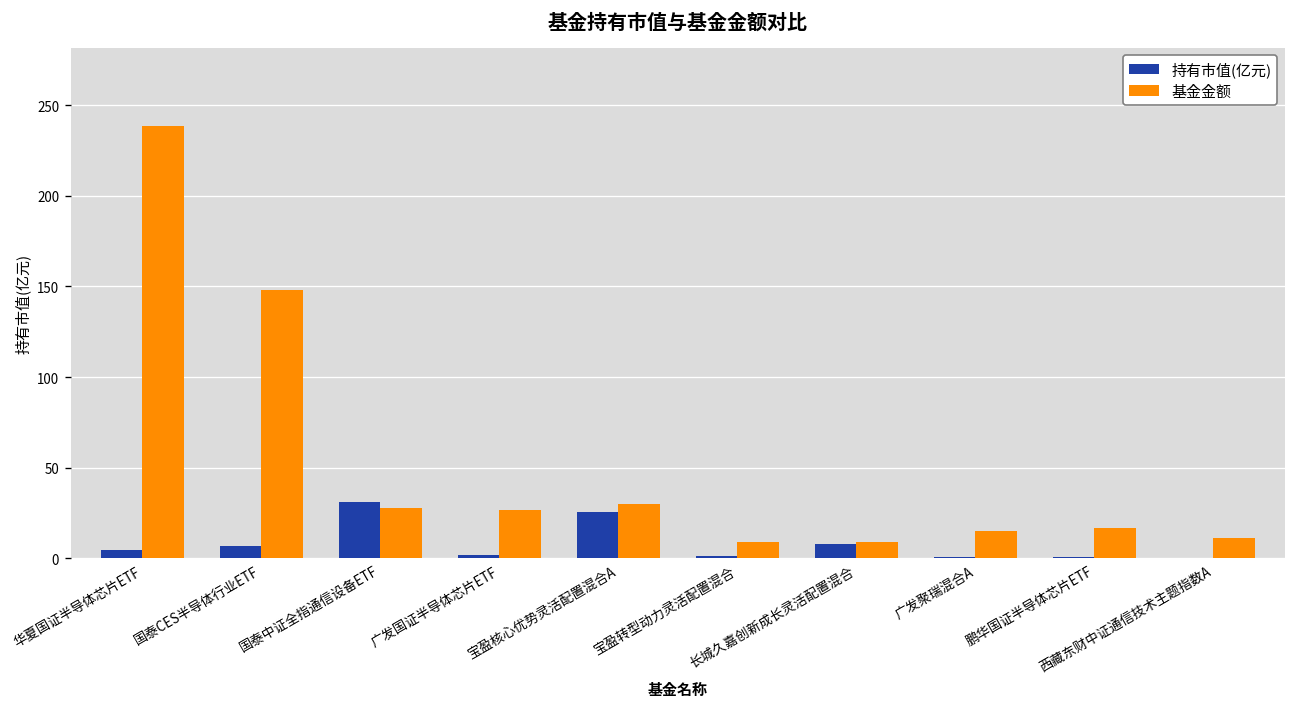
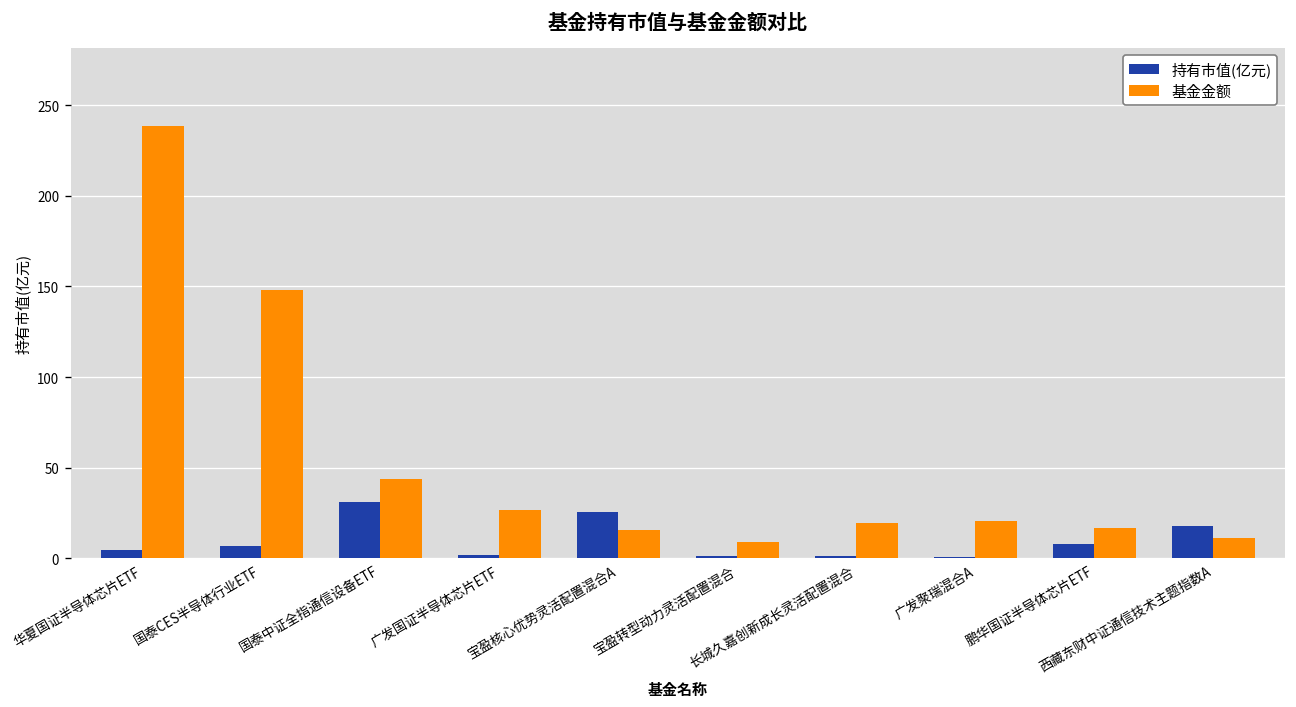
  {
    "持有市值(亿元)": {
      "华夏国证半导体芯片ETF": 4,
      "国泰CES半导体行业ETF": 7,
      "国泰中证全指通信设备ETF": 31,
      "宝盈核心优势灵活配置混合A": 26,
-     "长城久嘉创新成长灵活配置混合": 8,
-     "鹏华国证半导体芯片ETF": 0,
-     "西藏东财中证通信技术主题指数A": 0
+     "长城久嘉创新成长灵活配置混合": 1,
+     "鹏华国证半导体芯片ETF": 8,
+     "西藏东财中证通信技术主题指数A": 18
    },
    "基金金额": {
      "华夏国证半导体芯片ETF": 239,
      "国泰CES半导体行业ETF": 148,
-     "国泰中证全指通信设备ETF": 28,
+     "国泰中证全指通信设备ETF": 44,
      "广发国证半导体芯片ETF": 27,
-     "宝盈核心优势灵活配置混合A": 30,
+     "宝盈核心优势灵活配置混合A": 15,
      "宝盈转型动力灵活配置混合": 9,
-     "长城久嘉创新成长灵活配置混合": 9,
-     "广发聚瑞混合A": 15,
+     "长城久嘉创新成长灵活配置混合": 19,
+     "广发聚瑞混合A": 21,
      "鹏华国证半导体芯片ETF": 17,
      "西藏东财中证通信技术主题指数A": 11
    }
  }
